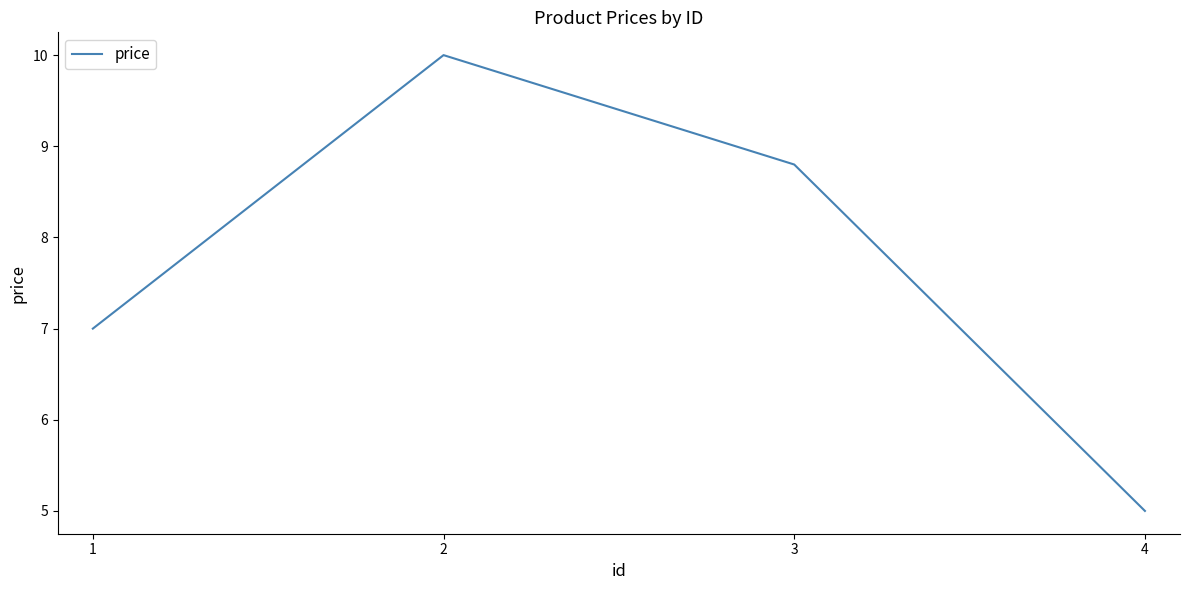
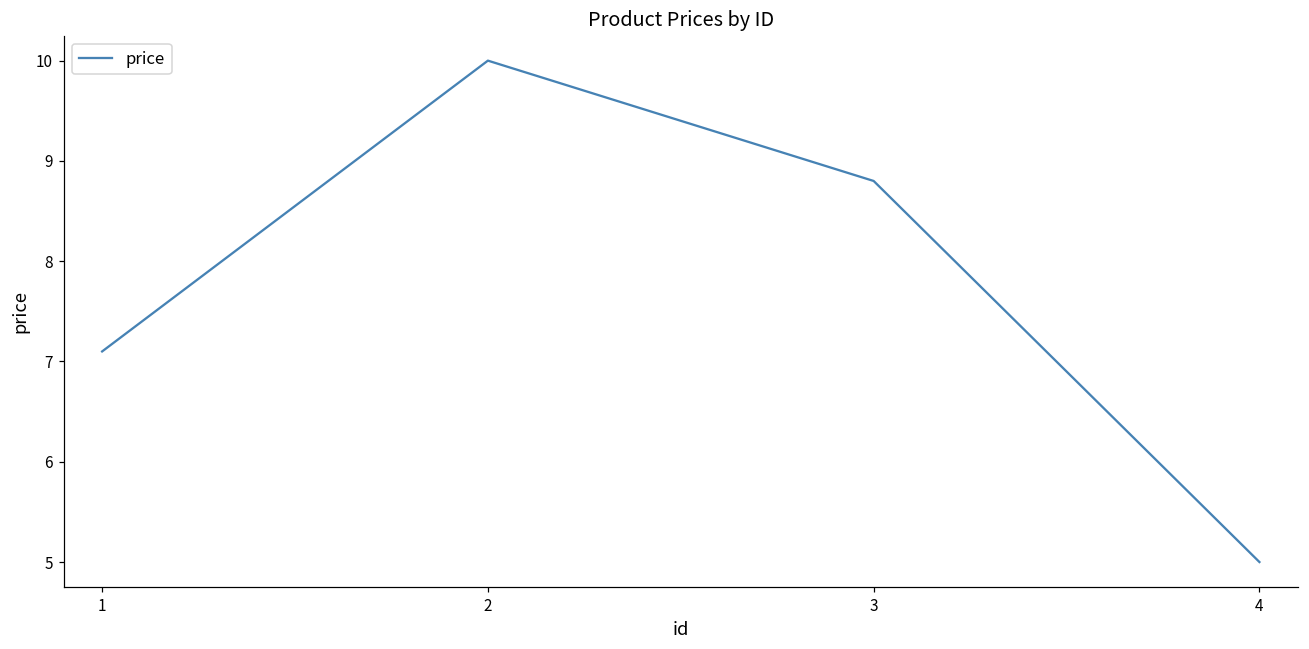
  {
-   "1": 7.0,
+   "1": 7.1,
    "2": 10.0,
    "3": 8.8,
    "4": 5.0
  }
